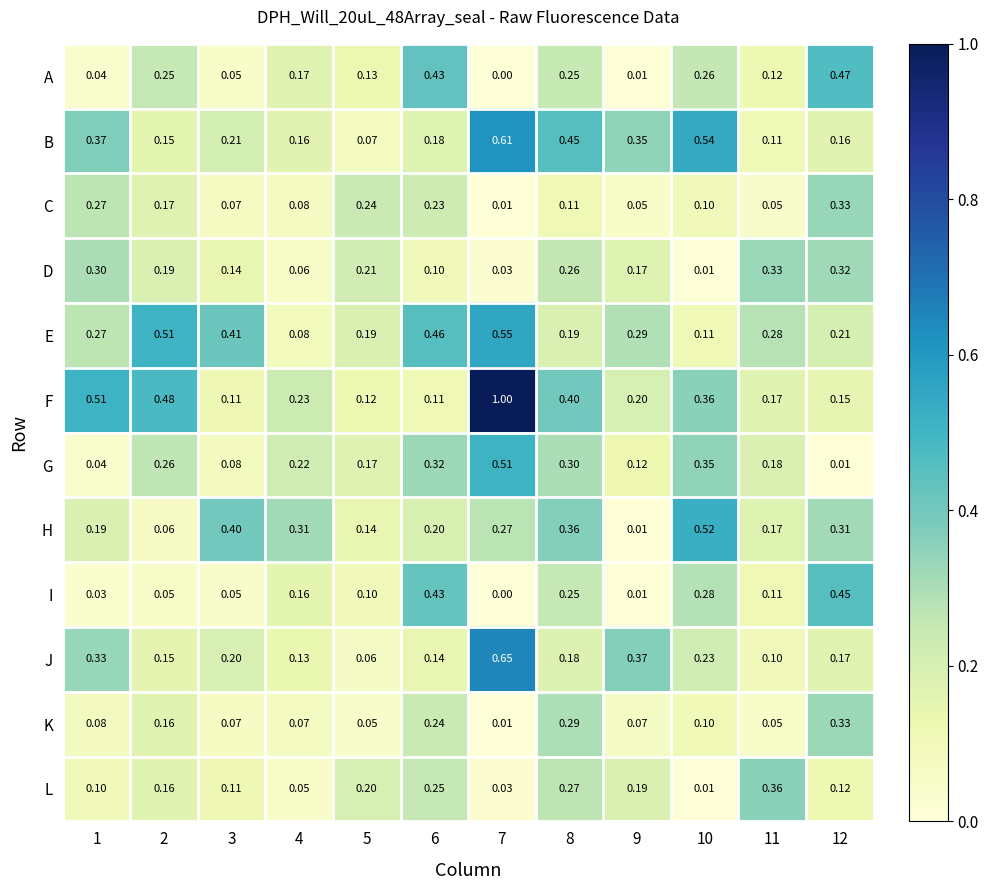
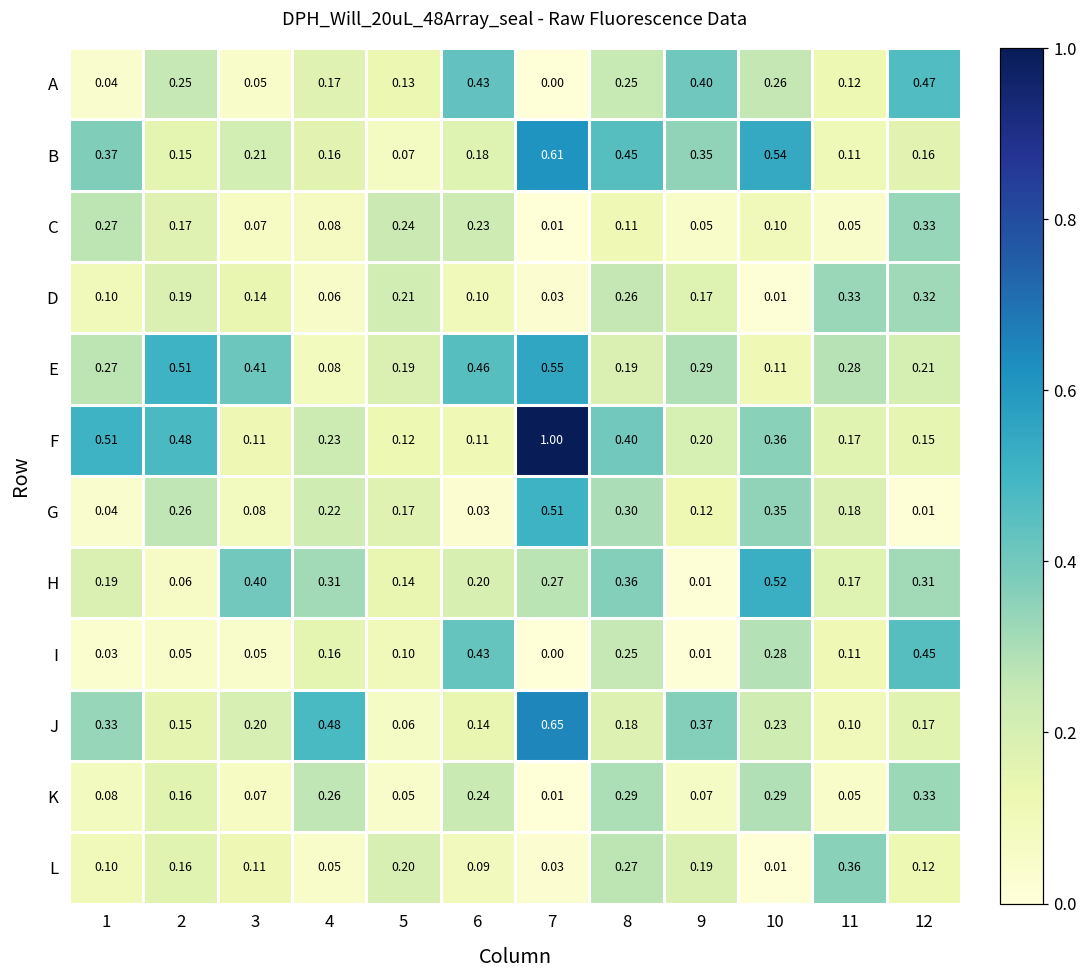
  {
    "A": {
      "1": 0.04,
      "2": 0.25,
      "3": 0.05,
      "4": 0.17,
      "5": 0.13,
      "6": 0.43,
      "7": 0.00,
      "8": 0.25,
-     "9": 0.01,
+     "9": 0.40,
      "10": 0.26,
      "11": 0.12,
      "12": 0.47
    },
    "B": {
      "1": 0.37,
      "2": 0.15,
      "3": 0.21,
      "4": 0.16,
      "5": 0.07,
      "6": 0.18,
      "7": 0.61,
      "8": 0.45,
      "9": 0.35,
      "10": 0.54,
      "11": 0.11,
      "12": 0.16
    },
    "C": {
      "1": 0.27,
      "2": 0.17,
      "3": 0.07,
      "4": 0.08,
      "5": 0.24,
      "6": 0.23,
      "7": 0.01,
      "8": 0.11,
      "9": 0.05,
      "10": 0.10,
      "11": 0.05,
      "12": 0.33
    },
    "D": {
-     "1": 0.30,
+     "1": 0.10,
      "2": 0.19,
      "3": 0.14,
      "4": 0.06,
      "5": 0.21,
      "6": 0.10,
      "7": 0.03,
      "8": 0.26,
      "9": 0.17,
      "10": 0.01,
      "11": 0.33,
      "12": 0.32
    },
    "E": {
      "1": 0.27,
      "2": 0.51,
      "3": 0.41,
      "4": 0.08,
      "5": 0.19,
      "6": 0.46,
      "7": 0.55,
      "8": 0.19,
      "9": 0.29,
      "10": 0.11,
      "11": 0.28,
      "12": 0.21
    },
    "F": {
      "1": 0.51,
      "2": 0.48,
      "3": 0.11,
      "4": 0.23,
      "5": 0.12,
      "6": 0.11,
      "7": 1.00,
      "8": 0.40,
      "9": 0.20,
      "10": 0.36,
      "11": 0.17,
      "12": 0.15
    },
    "G": {
      "1": 0.04,
      "2": 0.26,
      "3": 0.08,
      "4": 0.22,
      "5": 0.17,
-     "6": 0.32,
+     "6": 0.03,
      "7": 0.51,
      "8": 0.30,
      "9": 0.12,
      "10": 0.35,
      "11": 0.18,
      "12": 0.01
    },
    "H": {
      "1": 0.19,
      "2": 0.06,
      "3": 0.40,
      "4": 0.31,
      "5": 0.14,
      "6": 0.20,
      "7": 0.27,
      "8": 0.36,
      "9": 0.01,
      "10": 0.52,
      "11": 0.17,
      "12": 0.31
    },
    "I": {
      "1": 0.03,
      "2": 0.05,
      "3": 0.05,
      "4": 0.16,
      "5": 0.10,
      "6": 0.43,
      "7": 0.00,
      "8": 0.25,
      "9": 0.01,
      "10": 0.28,
      "11": 0.11,
      "12": 0.45
    },
    "J": {
      "1": 0.33,
      "2": 0.15,
      "3": 0.20,
-     "4": 0.13,
+     "4": 0.48,
      "5": 0.06,
      "6": 0.14,
      "7": 0.65,
      "8": 0.18,
      "9": 0.37,
      "10": 0.23,
      "11": 0.10,
      "12": 0.17
    },
    "K": {
      "1": 0.08,
      "2": 0.16,
      "3": 0.07,
-     "4": 0.07,
+     "4": 0.26,
      "5": 0.05,
      "6": 0.24,
      "7": 0.01,
      "8": 0.29,
      "9": 0.07,
-     "10": 0.10,
+     "10": 0.29,
      "11": 0.05,
      "12": 0.33
    },
    "L": {
      "1": 0.10,
      "2": 0.16,
      "3": 0.11,
      "4": 0.05,
      "5": 0.20,
-     "6": 0.25,
+     "6": 0.09,
      "7": 0.03,
      "8": 0.27,
      "9": 0.19,
      "10": 0.01,
      "11": 0.36,
      "12": 0.12
    }
  }
